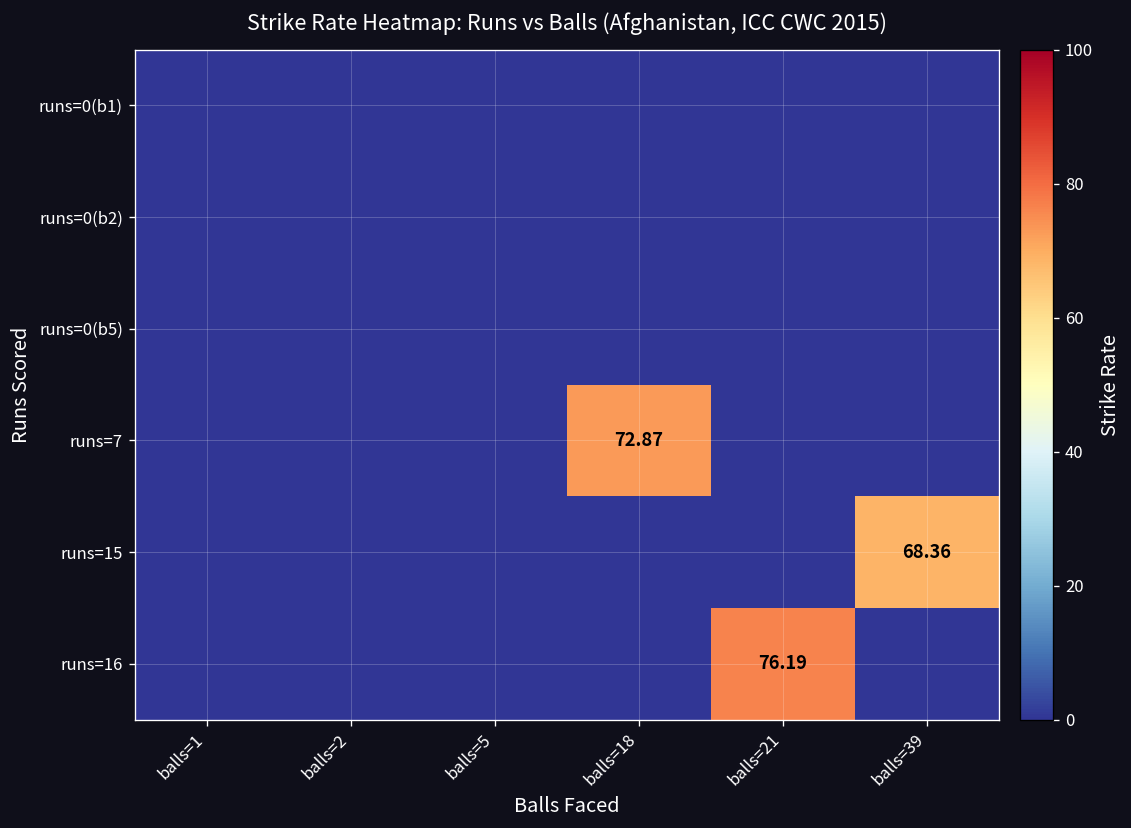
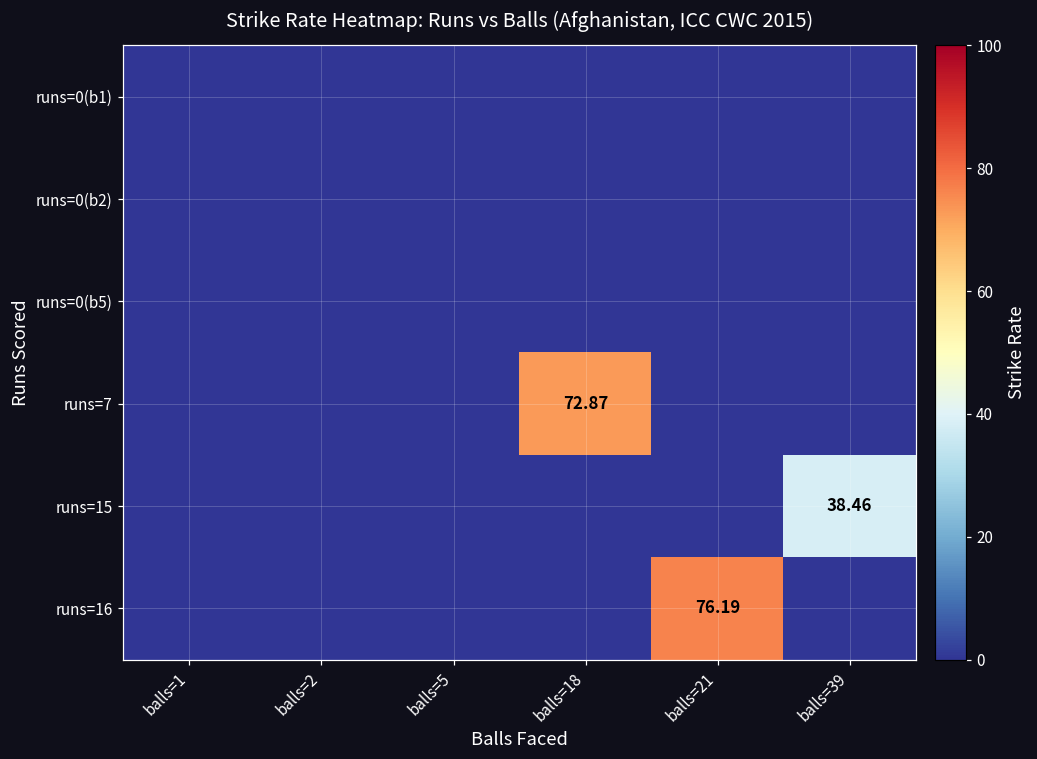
  {
    "runs=7": {
      "balls=18": 72.87
    },
    "runs=15": {
-     "balls=39": 68.36
+     "balls=39": 38.46
    },
    "runs=16": {
      "balls=21": 76.19
    }
  }
